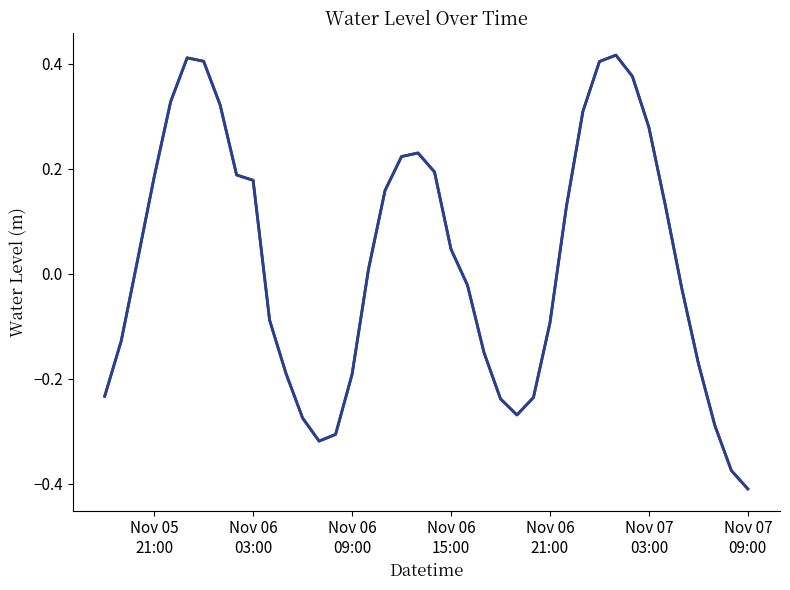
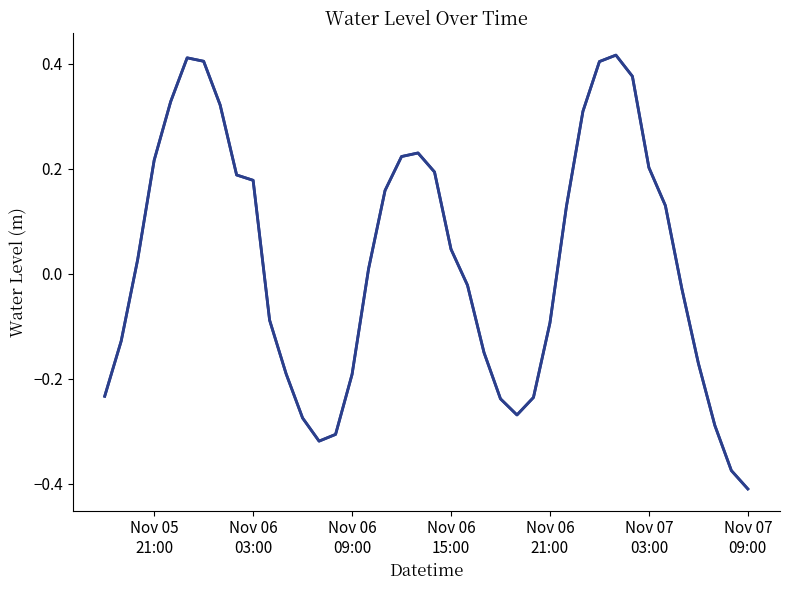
  {
-   "Nov 05 21:00": 0.18,
+   "Nov 05 21:00": 0.22,
    "Nov 06 03:00": 0.18,
    "Nov 06 09:00": -0.19,
    "Nov 06 15:00": 0.05,
    "Nov 06 21:00": -0.09,
-   "Nov 07 03:00": 0.28,
+   "Nov 07 03:00": 0.20,
    "Nov 07 09:00": -0.41
  }
